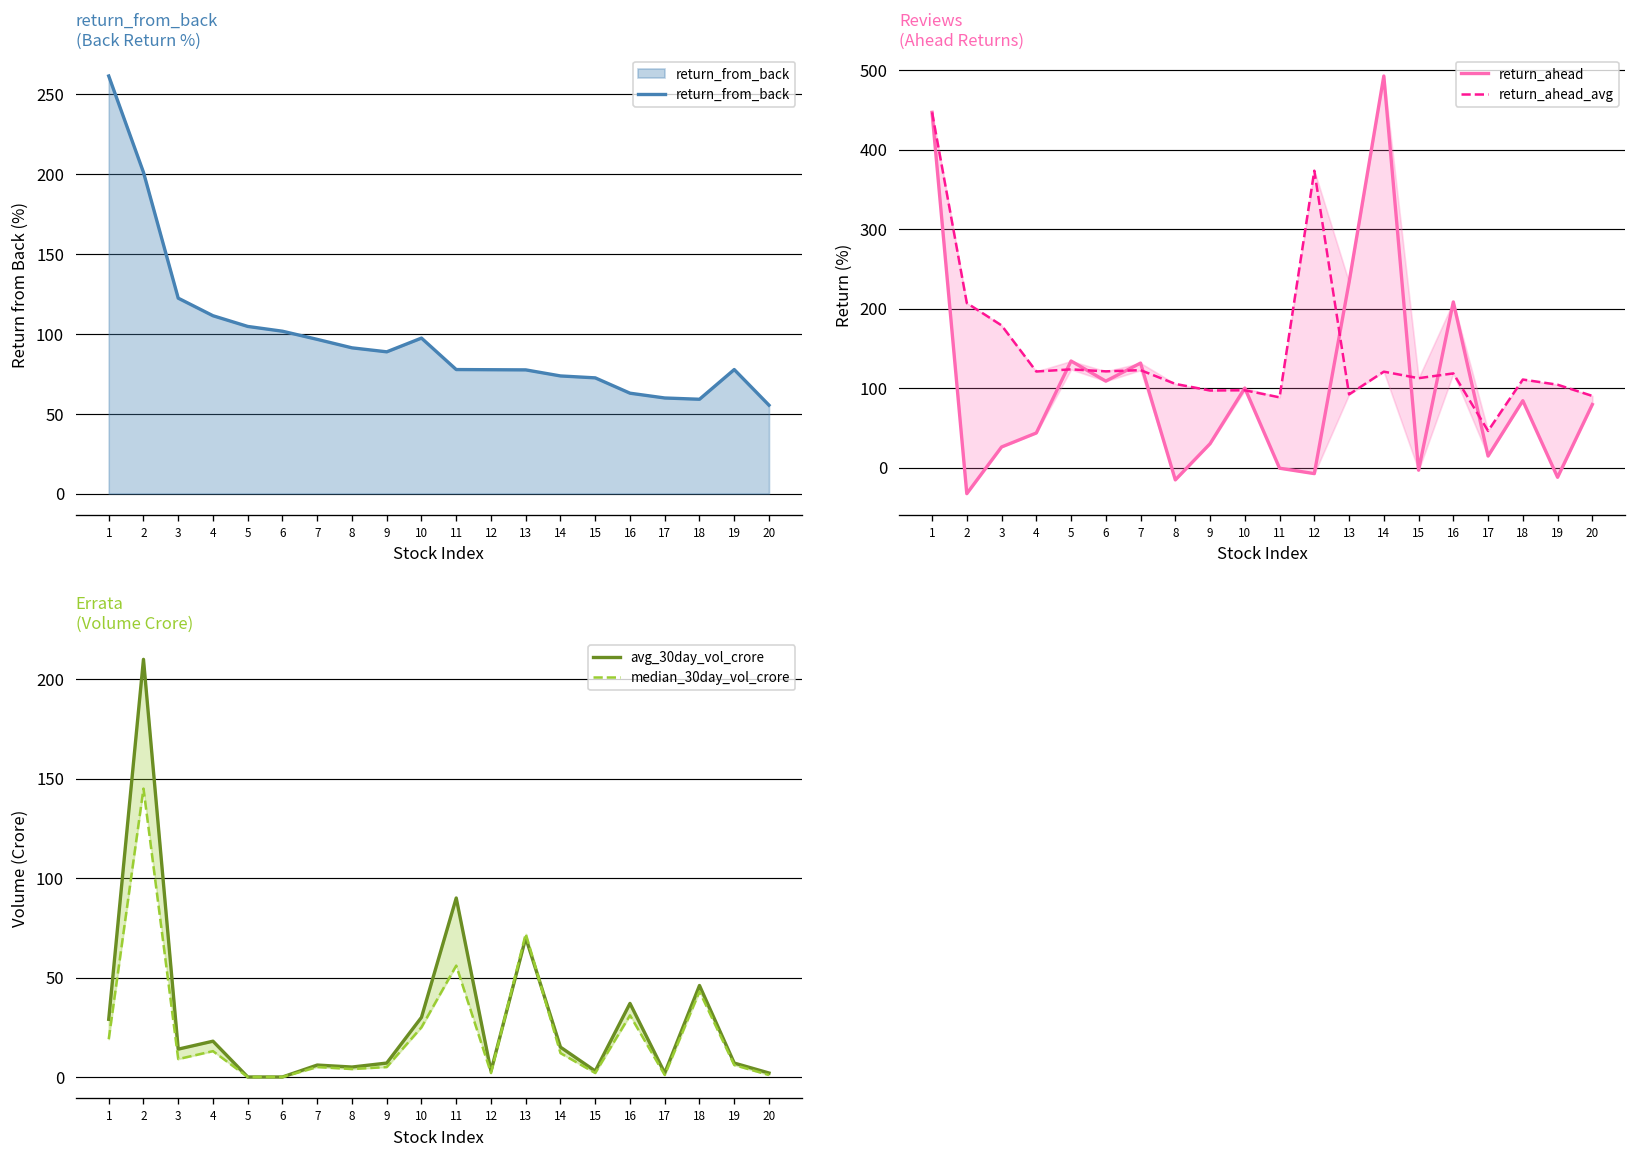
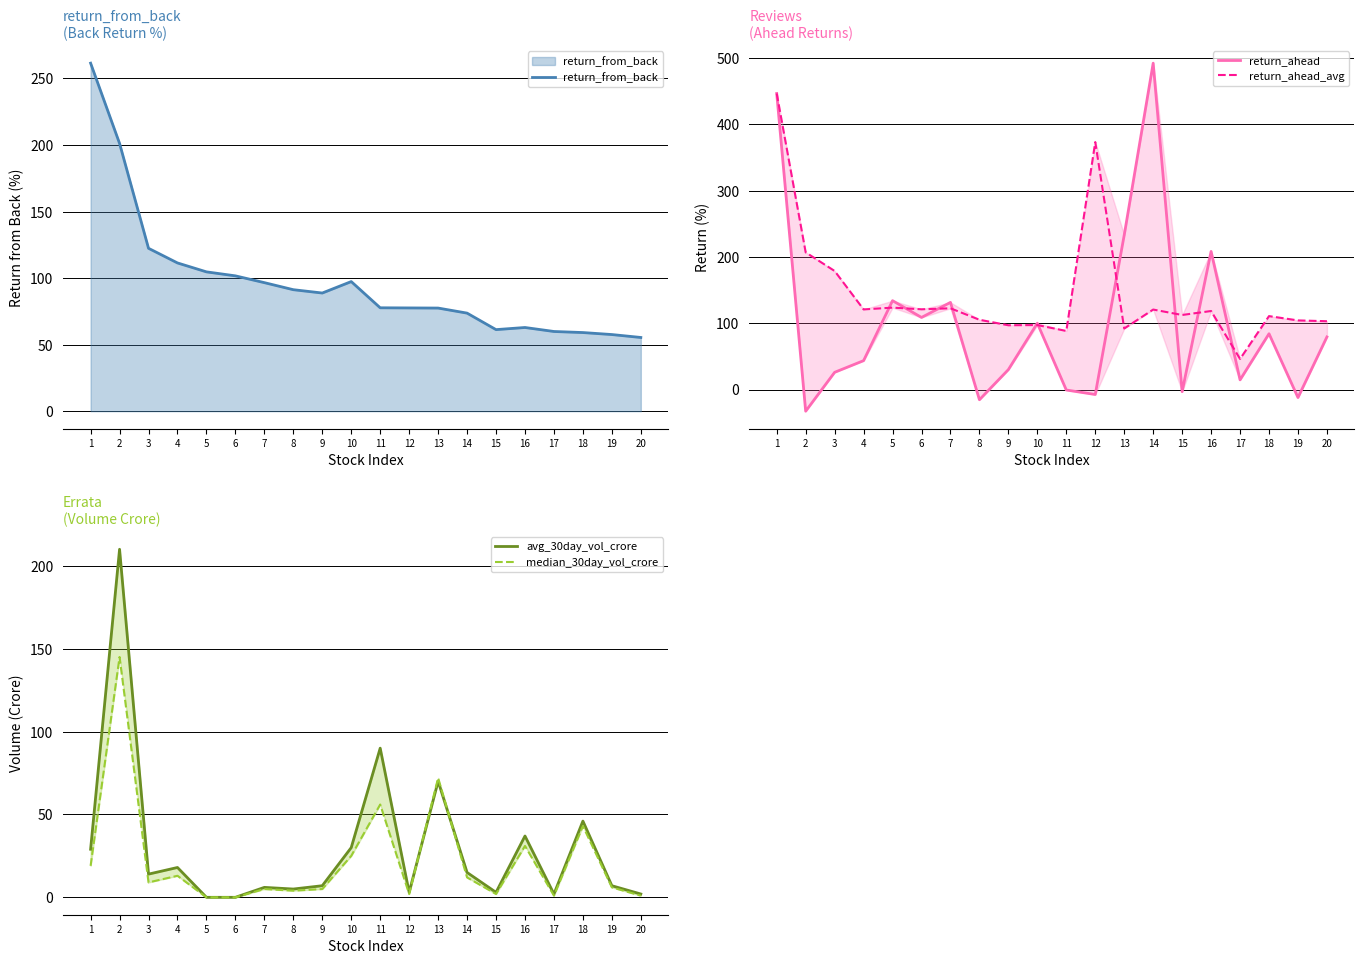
  {
    "return_from_back (Back Return %)": {
      "1": 262,
      "2": 201,
      "3": 122,
      "4": 111,
      "5": 105,
      "6": 102,
      "7": 97,
      "8": 91,
      "9": 89,
      "10": 97,
      "11": 78,
      "12": 78,
      "13": 78,
      "14": 74,
-     "15": 73,
+     "15": 61,
      "16": 63,
      "17": 60,
      "18": 59,
-     "19": 78,
+     "19": 58,
      "20": 55
    },
    "Reviews (Ahead Returns)": {
      "return_ahead_avg": {
        "5": 120,
        "7": 120,
        "13": 90,
        "14": 120,
        "16": 120,
-       "20": 90
+       "20": 100
      }
    },
    "Errata (Volume Crore)": {
      "avg_30day_vol_crore": {
        "13": 70
      }
    }
  }
